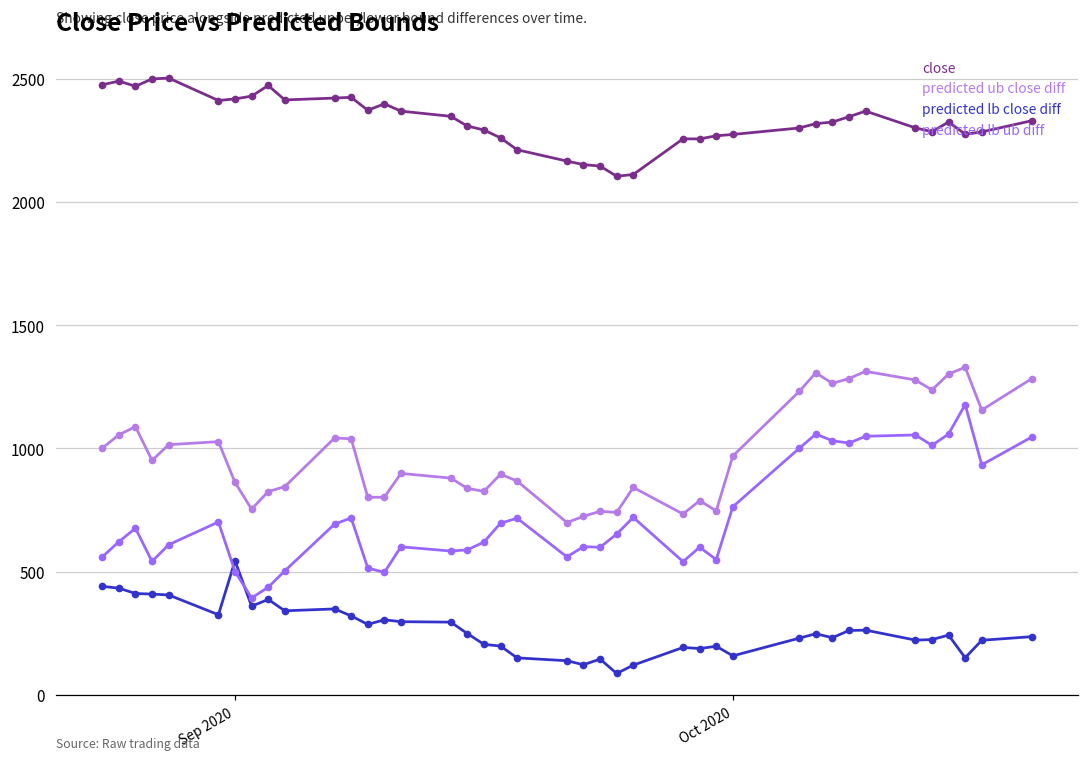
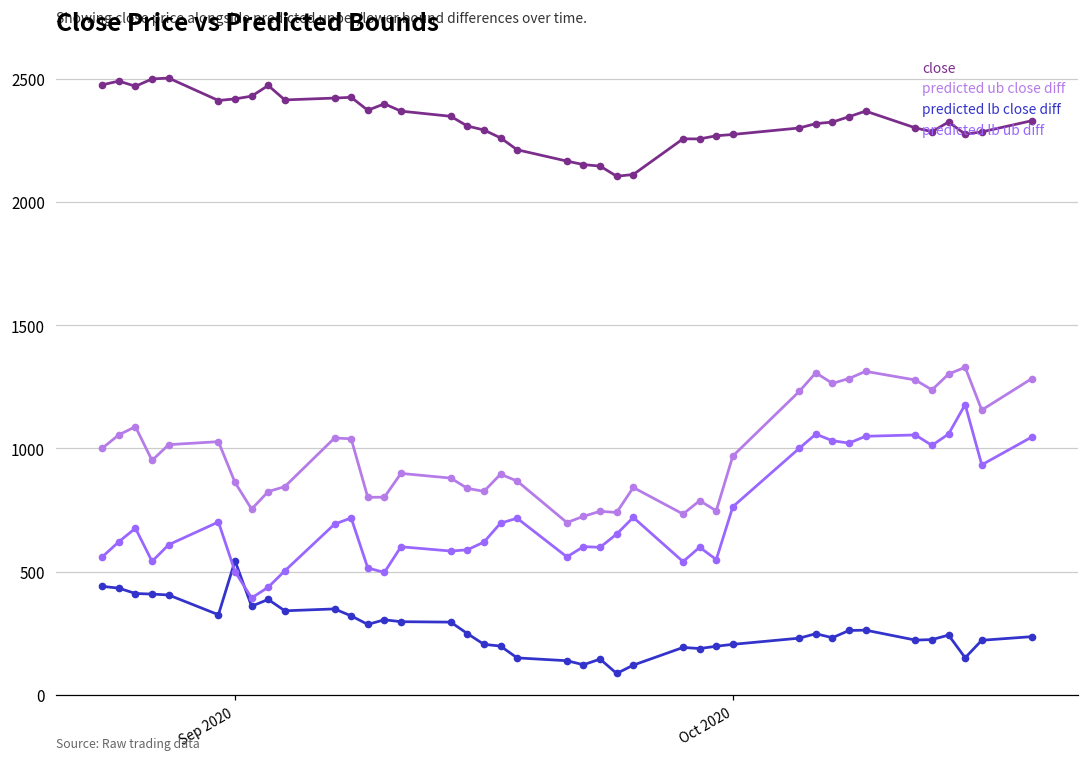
  {
    "close": {
      "Sep 2020": 2420,
      "Oct 2020": 2270
    },
    "predicted lb close diff": {
      "Sep 2020": 540,
-     "Oct 2020": 160
+     "Oct 2020": 210
    }
  }
